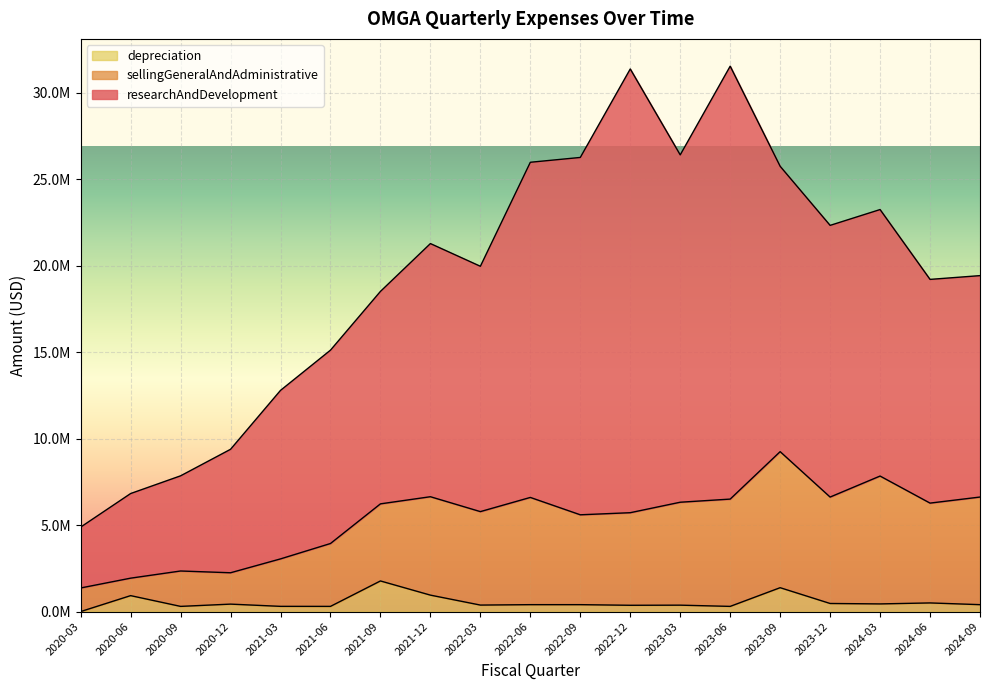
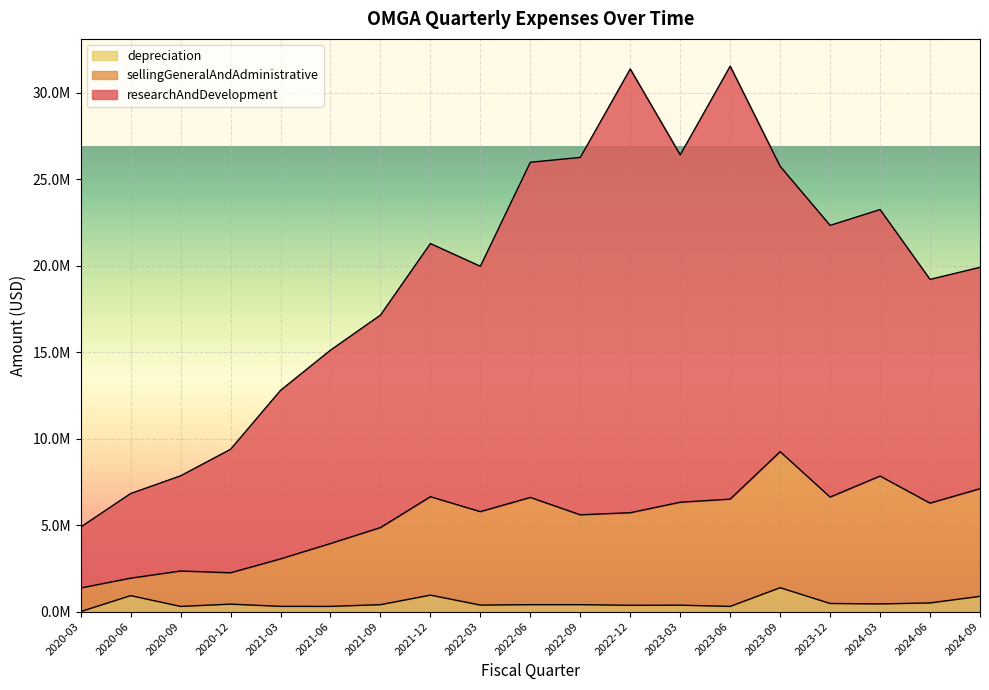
  {
    "depreciation": {
      "2020-03": 0,
      "2020-06": 900000,
      "2020-09": 300000,
      "2020-12": 400000,
      "2021-03": 300000,
      "2021-06": 300000,
-     "2021-09": 1800000,
+     "2021-09": 400000,
      "2021-12": 1000000,
      "2022-03": 400000,
      "2022-06": 400000,
      "2022-09": 400000,
      "2022-12": 400000,
      "2023-03": 400000,
      "2023-06": 300000,
      "2023-09": 1400000,
      "2023-12": 500000,
      "2024-03": 400000,
      "2024-06": 500000,
-     "2024-09": 400000
+     "2024-09": 900000
    }
  }
